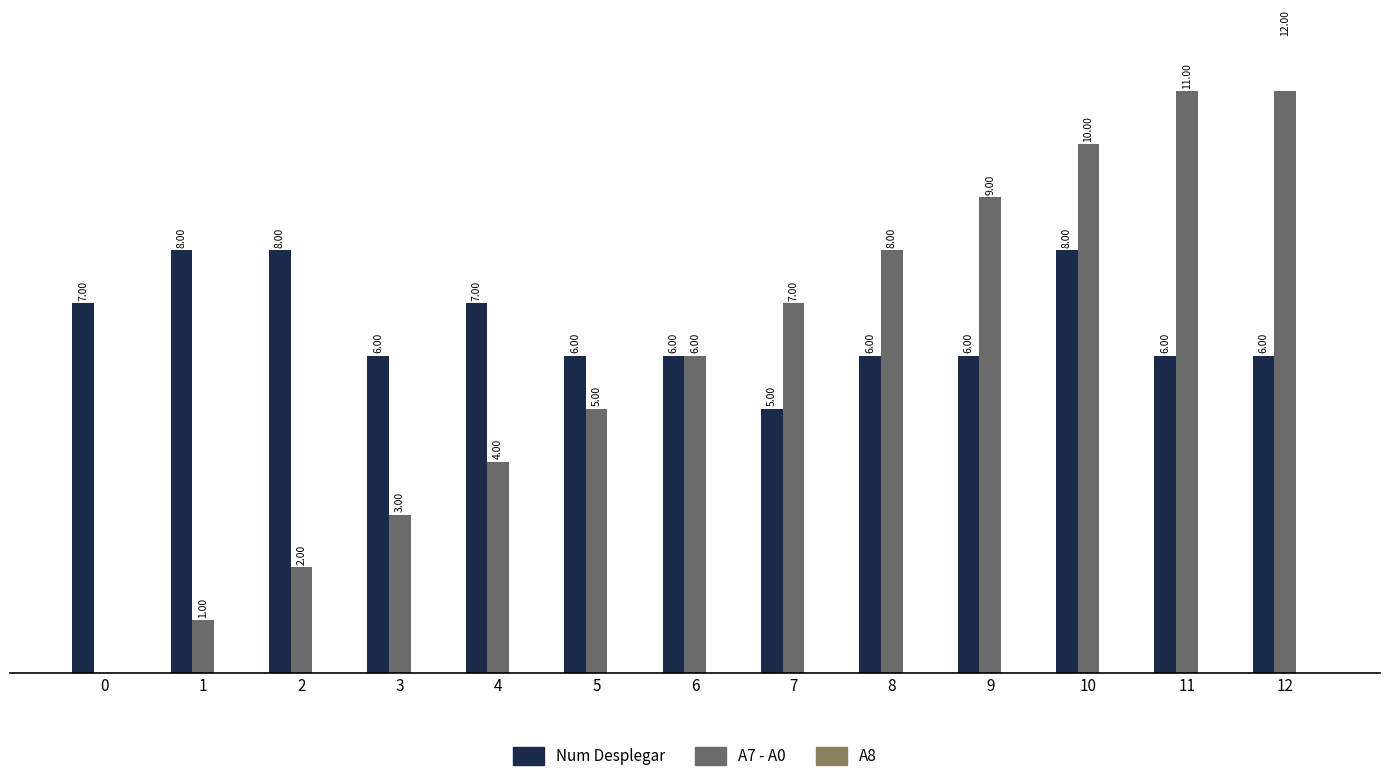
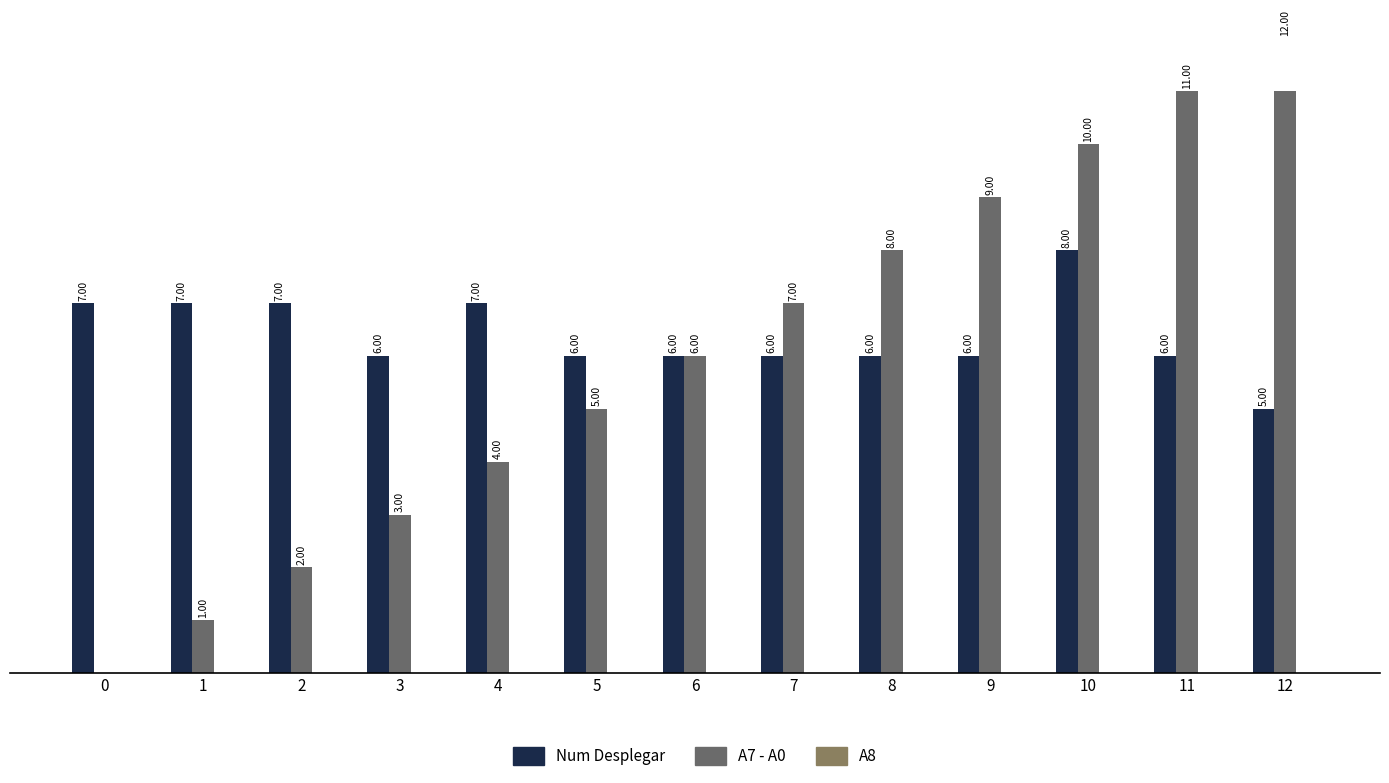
  {
    "Num Desplegar": {
      "0": 7.00,
-     "1": 8.00,
-     "2": 8.00,
+     "1": 7.00,
+     "2": 7.00,
      "3": 6.00,
      "4": 7.00,
      "5": 6.00,
      "6": 6.00,
-     "7": 5.00,
+     "7": 6.00,
      "8": 6.00,
      "9": 6.00,
      "10": 8.00,
      "11": 6.00,
-     "12": 6.00
+     "12": 5.00
    }
  }
